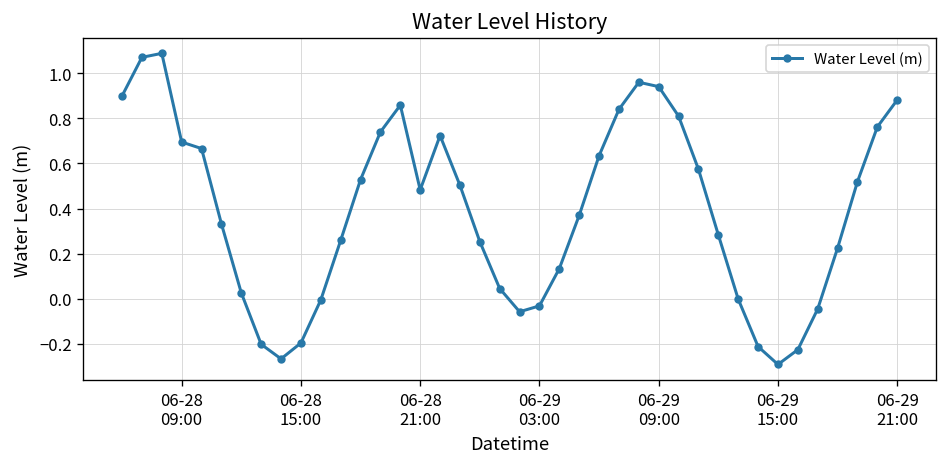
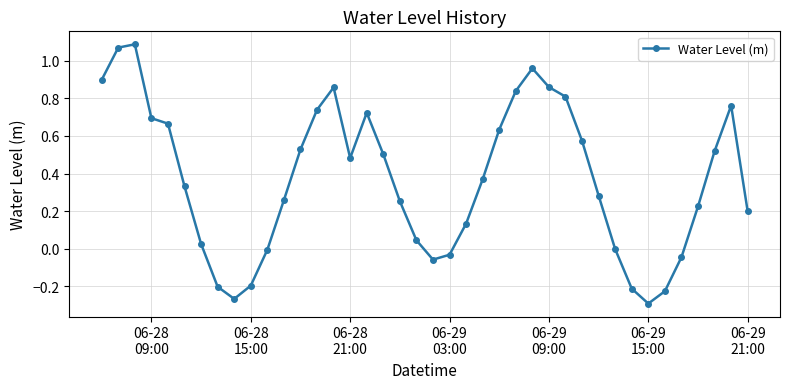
  {
    "06-28 09:00": 0.69,
    "06-28 15:00": -0.20,
    "06-28 21:00": 0.48,
    "06-29 03:00": -0.03,
-   "06-29 09:00": 0.94,
+   "06-29 09:00": 0.86,
    "06-29 15:00": -0.29,
-   "06-29 21:00": 0.88
+   "06-29 21:00": 0.20
  }
